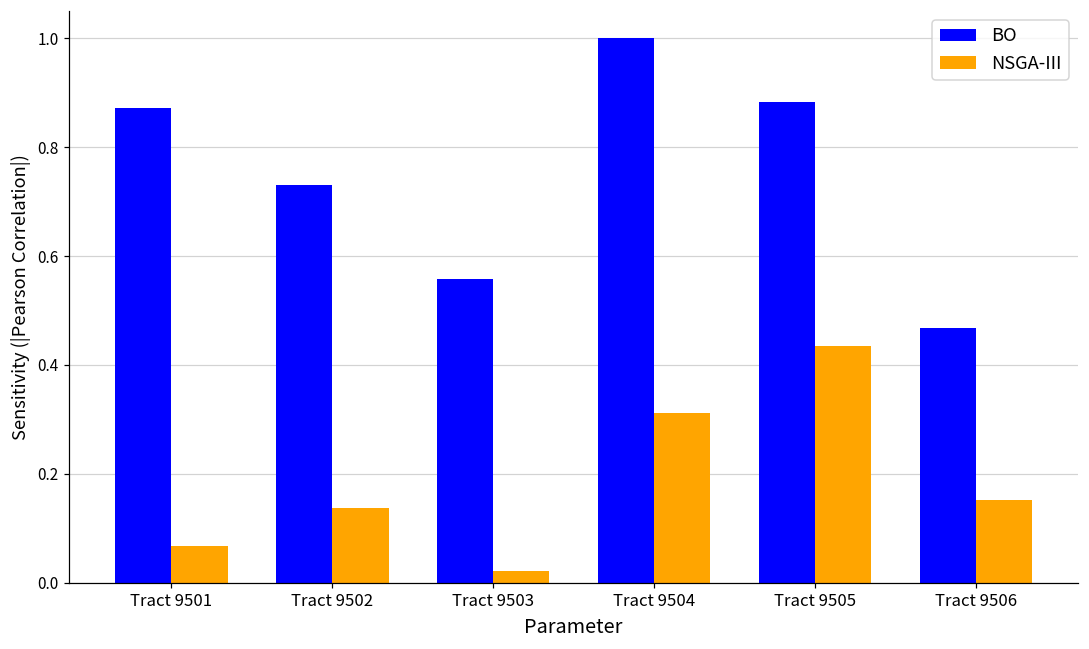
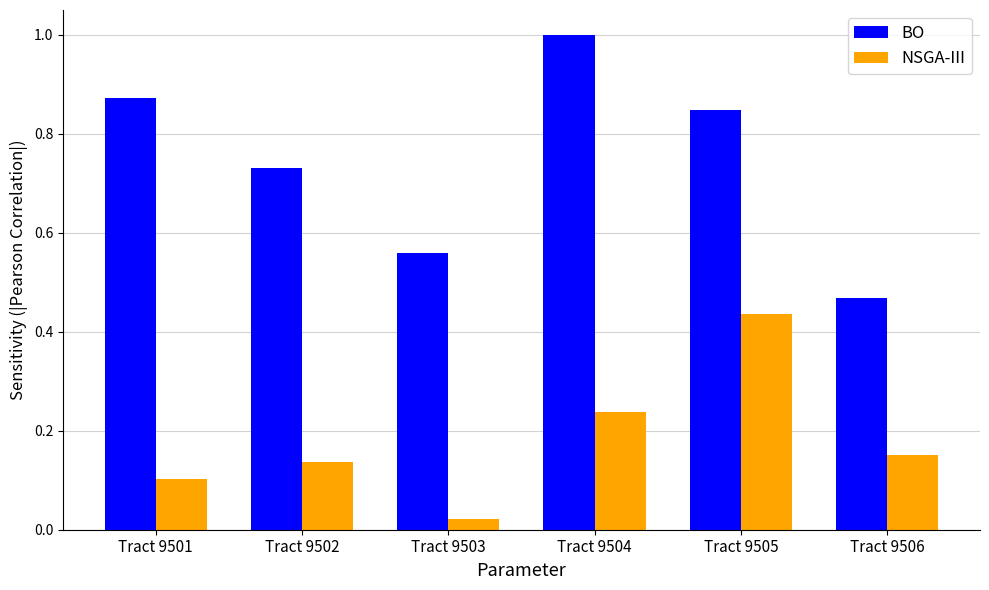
  {
    "BO": {
      "Tract 9501": 0.87,
      "Tract 9502": 0.73,
      "Tract 9503": 0.56,
      "Tract 9504": 1.00,
-     "Tract 9505": 0.88,
+     "Tract 9505": 0.85,
      "Tract 9506": 0.47
    },
    "NSGA-III": {
-     "Tract 9501": 0.07,
+     "Tract 9501": 0.10,
      "Tract 9502": 0.14,
      "Tract 9503": 0.02,
-     "Tract 9504": 0.31,
+     "Tract 9504": 0.24,
      "Tract 9505": 0.44,
      "Tract 9506": 0.15
    }
  }
